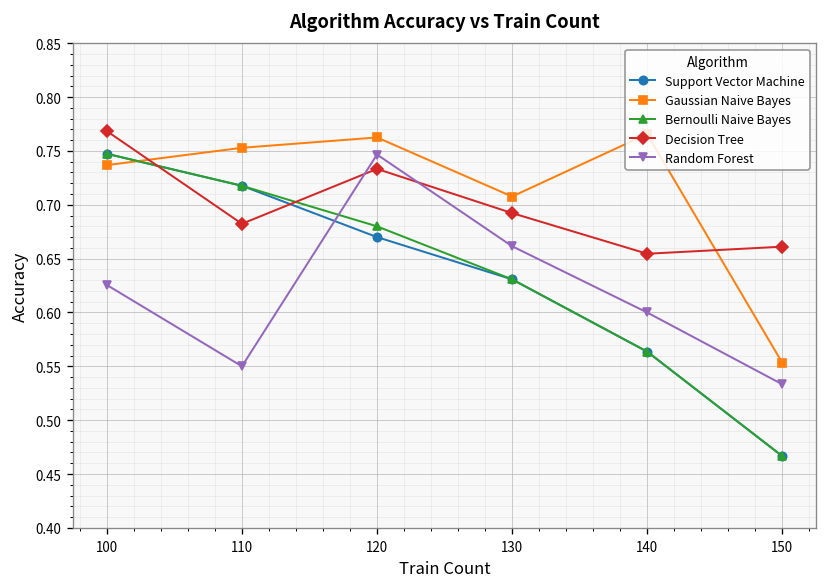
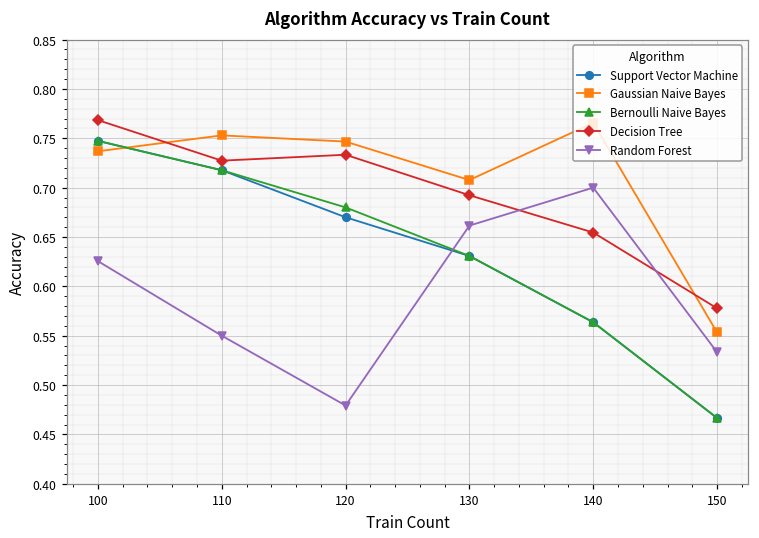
  {
    "Support Vector Machine": {
      "120": 0.67
    },
    "Gaussian Naive Bayes": {
      "100": 0.74,
      "110": 0.75,
-     "120": 0.76,
+     "120": 0.75,
      "130": 0.71,
      "150": 0.55
    },
    "Bernoulli Naive Bayes": {
      "120": 0.68
    },
    "Decision Tree": {
      "100": 0.77,
-     "110": 0.68,
+     "110": 0.73,
      "120": 0.73,
      "130": 0.69,
      "140": 0.65,
-     "150": 0.66
+     "150": 0.58
    },
    "Random Forest": {
      "100": 0.63,
      "110": 0.55,
-     "120": 0.75,
+     "120": 0.48,
      "130": 0.66,
-     "140": 0.6,
+     "140": 0.7,
      "150": 0.53
    }
  }
